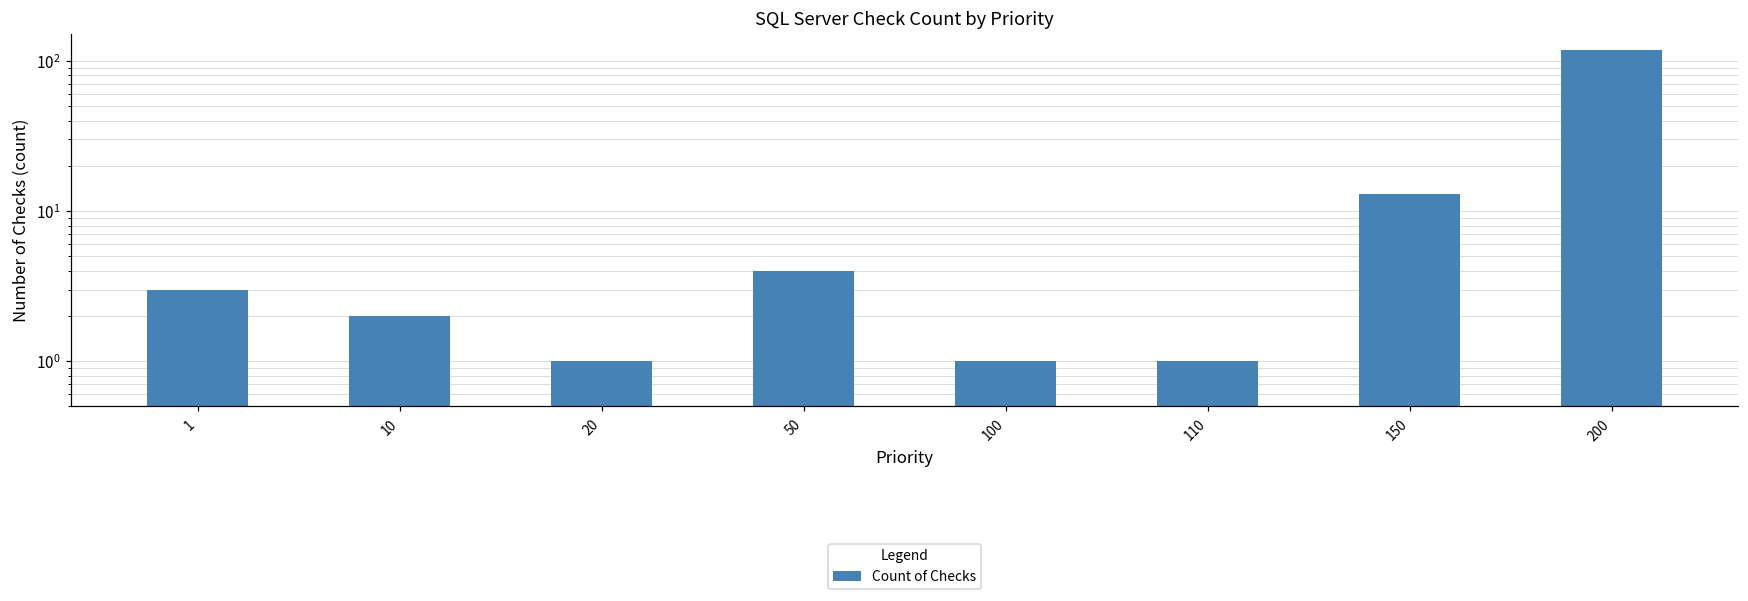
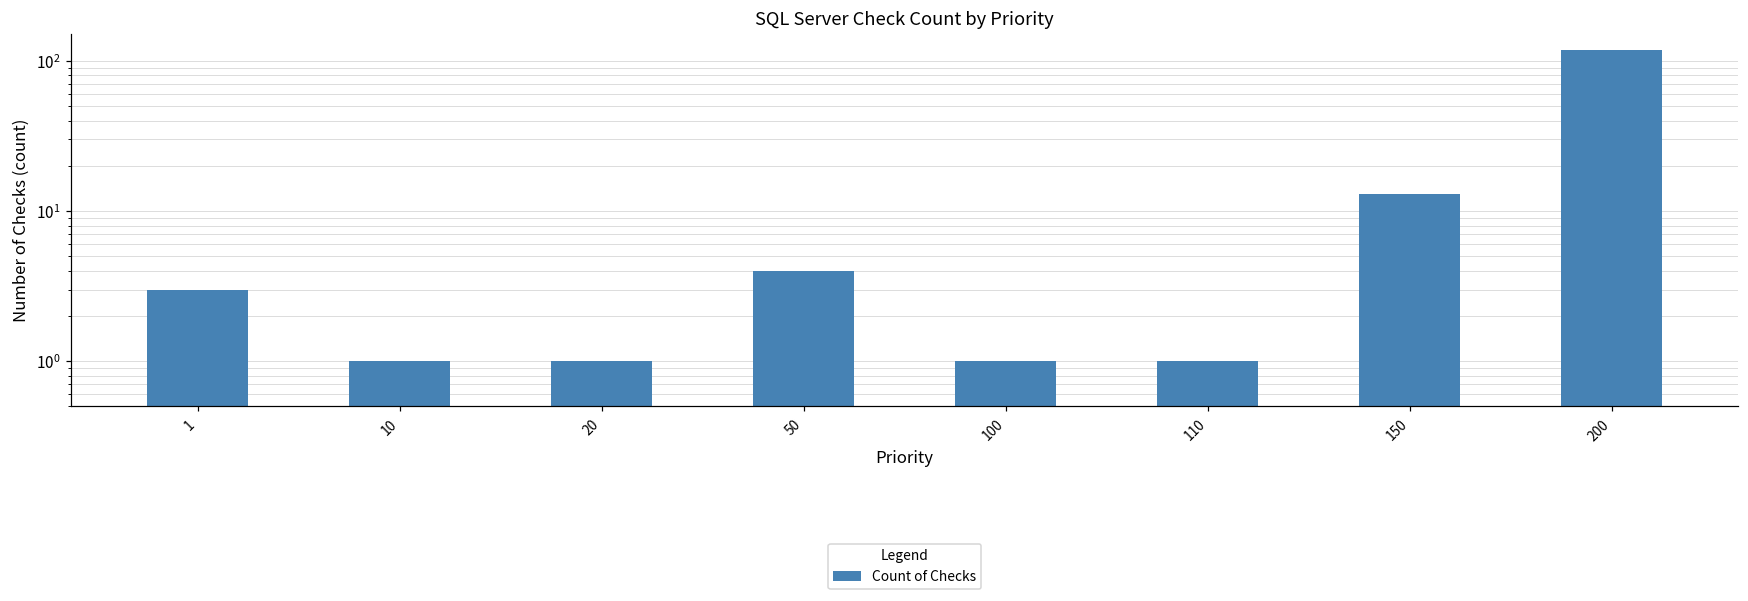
  {
    "1": 3,
-   "10": 2,
+   "10": 1,
    "20": 1,
    "50": 4,
    "100": 1,
    "110": 1,
    "150": 13,
    "200": 120
  }
